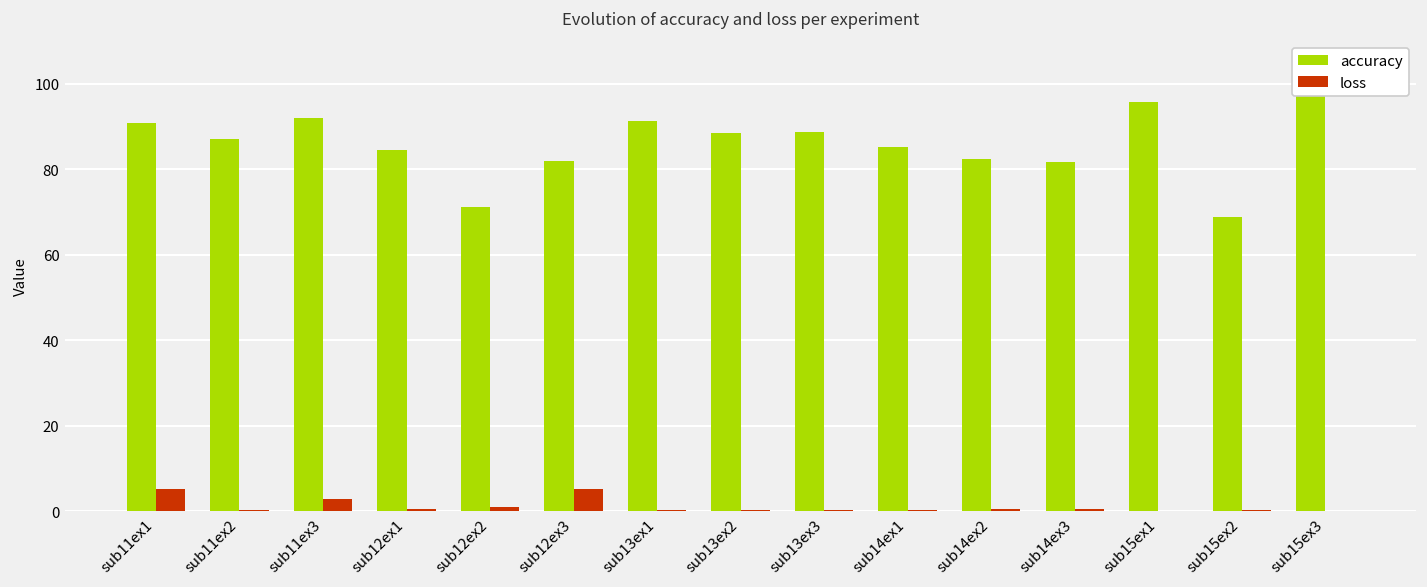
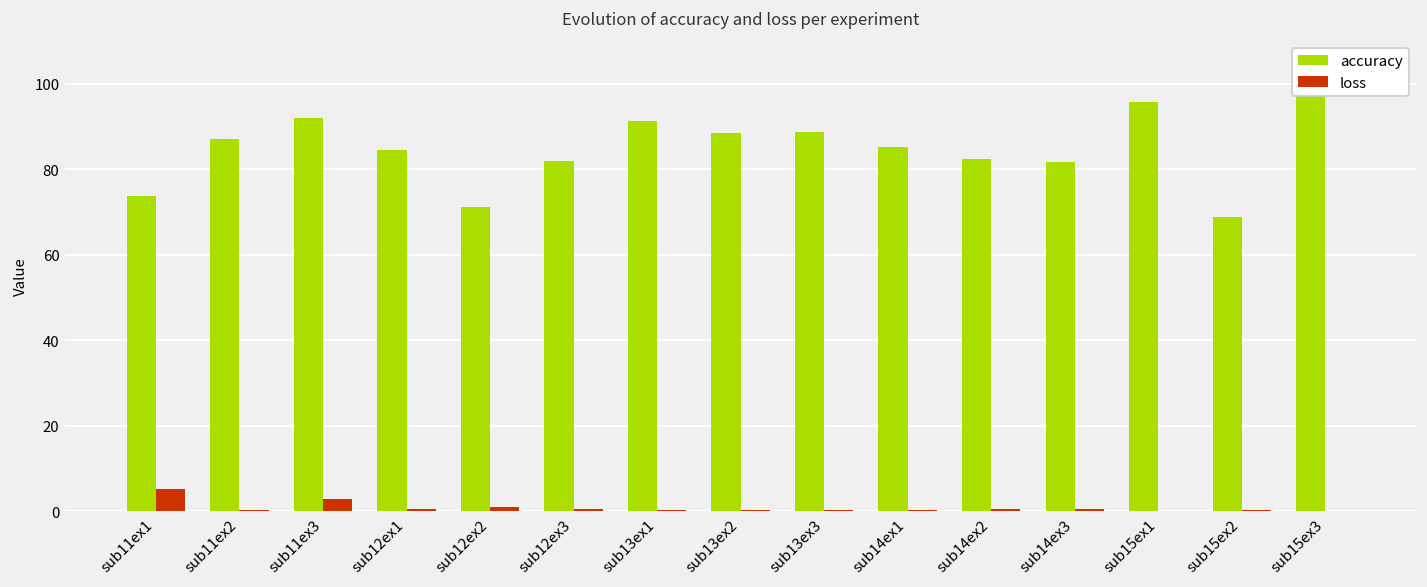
  {
    "accuracy": {
-     "sub11ex1": 91,
+     "sub11ex1": 74,
      "sub11ex2": 87,
      "sub11ex3": 92,
      "sub12ex1": 85,
      "sub12ex2": 71,
      "sub12ex3": 82,
      "sub13ex1": 91,
      "sub13ex2": 88,
      "sub13ex3": 89,
      "sub14ex1": 85,
      "sub14ex2": 82,
      "sub14ex3": 82,
      "sub15ex1": 96,
      "sub15ex2": 69
    },
    "loss": {
      "sub11ex1": 5,
      "sub11ex3": 3,
      "sub12ex2": 1,
-     "sub12ex3": 5
+     "sub12ex3": 1
    }
  }
